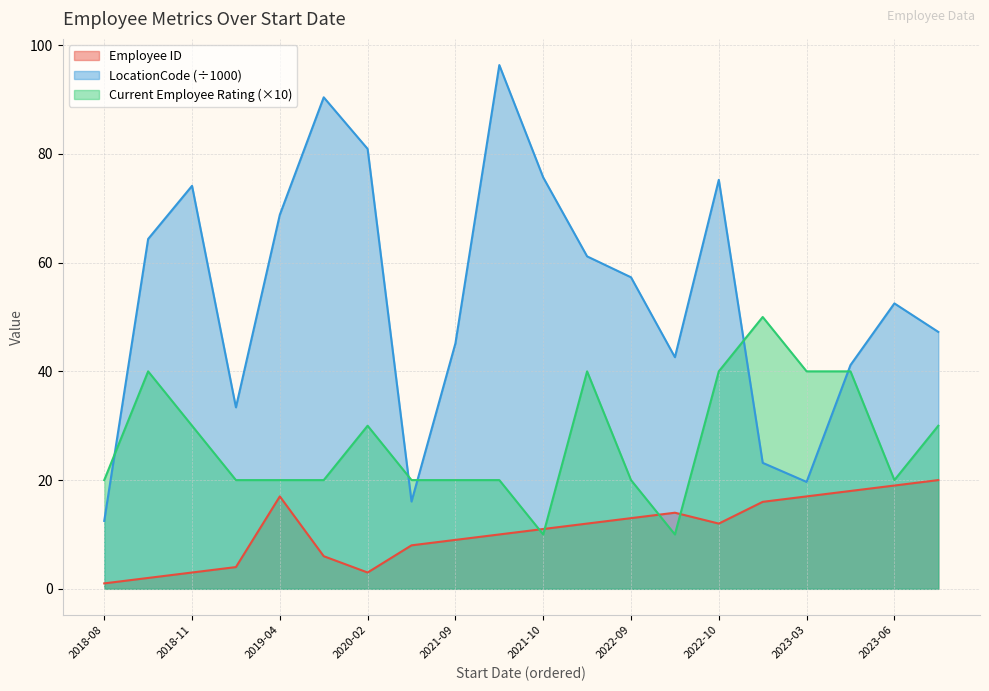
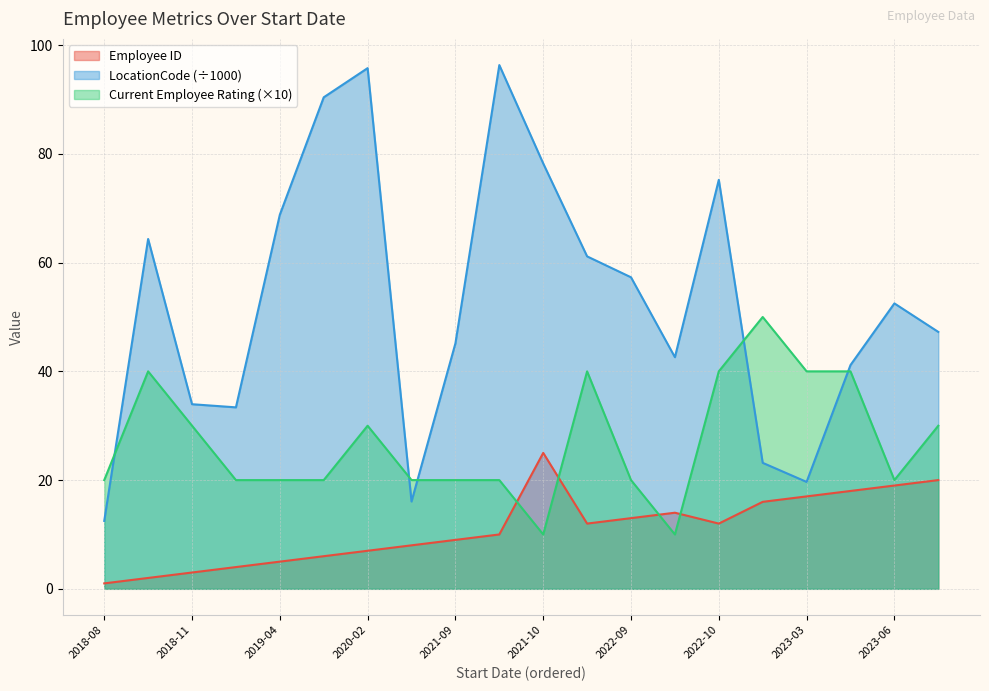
  {
    "Employee ID": {
      "2018-08": 1,
      "2018-11": 3,
-     "2019-04": 17,
-     "2020-02": 3,
-     "2021-10": 11,
+     "2019-04": 5,
+     "2020-02": 7,
+     "2021-10": 25,
      "2022-10": 12
    },
    "LocationCode (÷1000)": {
      "2018-08": 12,
-     "2018-11": 74,
+     "2018-11": 34,
      "2019-04": 69,
-     "2020-02": 81,
-     "2021-10": 76,
+     "2020-02": 96,
+     "2021-10": 78,
      "2022-10": 75
    },
    "Current Employee Rating (×10)": {
      "2018-08": 20,
      "2018-11": 30,
      "2019-04": 20,
      "2020-02": 30,
      "2021-10": 10,
      "2022-10": 40
    }
  }
